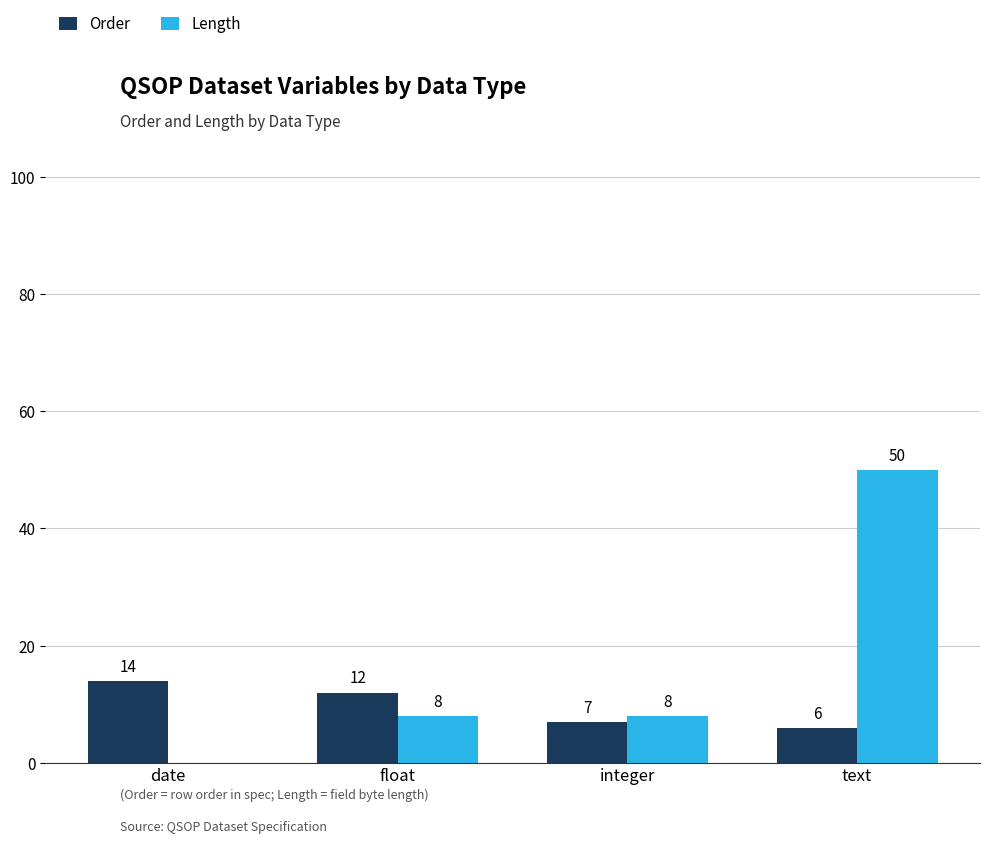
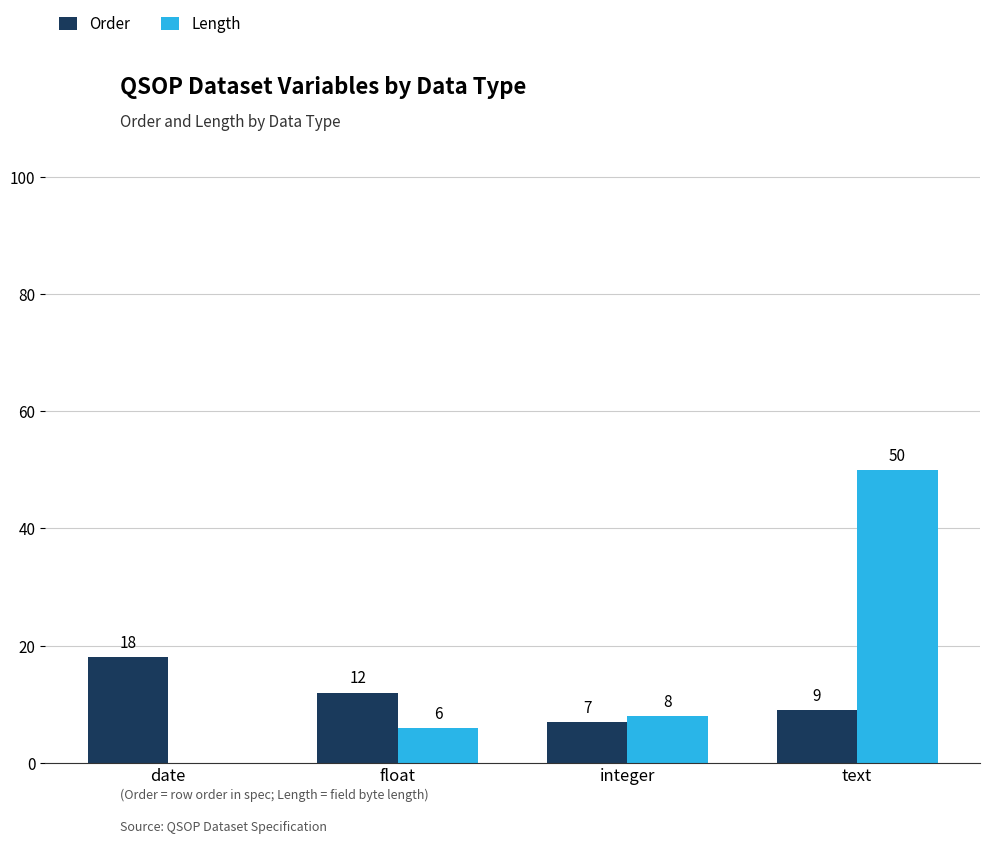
  {
    "Order": {
-     "date": 14,
+     "date": 18,
      "float": 12,
      "integer": 7,
-     "text": 6
+     "text": 9
    },
    "Length": {
-     "float": 8,
+     "float": 6,
      "integer": 8,
      "text": 50
    }
  }
